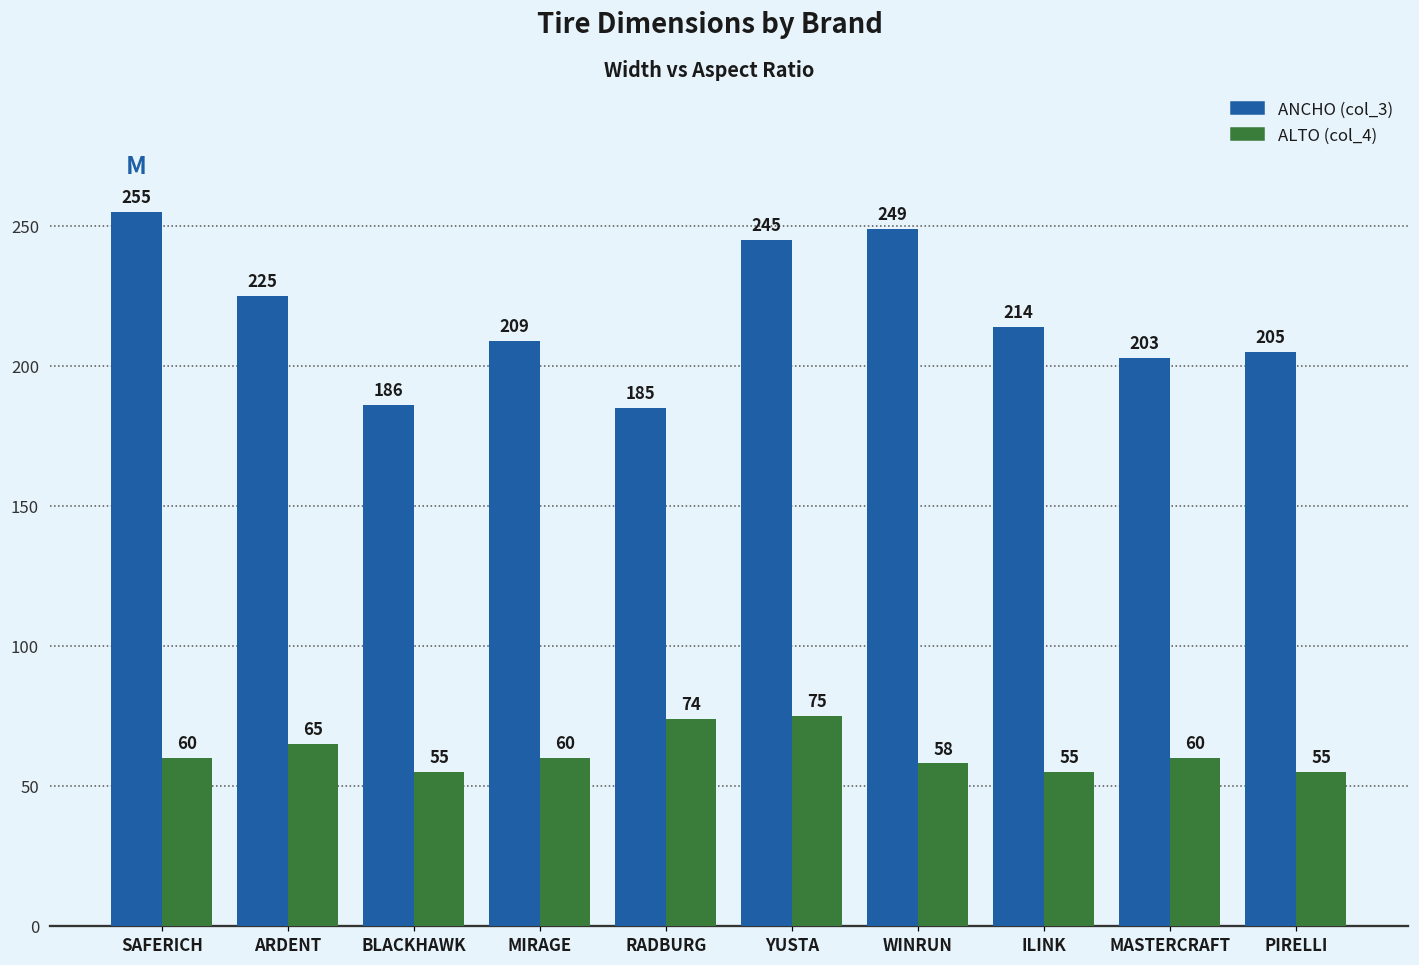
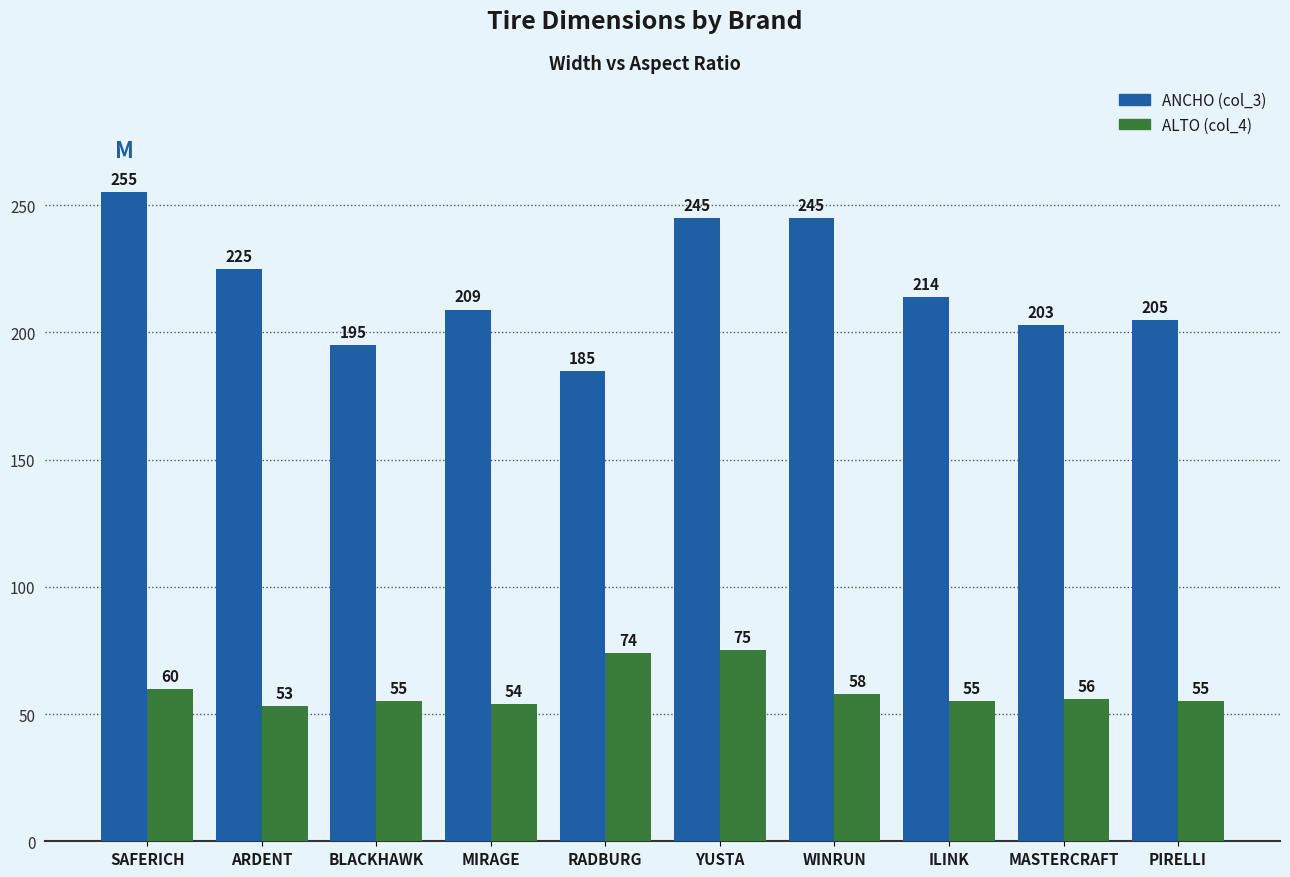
  {
    "ANCHO (col_3)": {
      "SAFERICH": 255,
      "ARDENT": 225,
-     "BLACKHAWK": 186,
+     "BLACKHAWK": 195,
      "MIRAGE": 209,
      "RADBURG": 185,
      "YUSTA": 245,
-     "WINRUN": 249,
+     "WINRUN": 245,
      "ILINK": 214,
      "MASTERCRAFT": 203,
      "PIRELLI": 205
    },
    "ALTO (col_4)": {
      "SAFERICH": 60,
-     "ARDENT": 65,
+     "ARDENT": 53,
      "BLACKHAWK": 55,
-     "MIRAGE": 60,
+     "MIRAGE": 54,
      "RADBURG": 74,
      "YUSTA": 75,
      "WINRUN": 58,
      "ILINK": 55,
-     "MASTERCRAFT": 60,
+     "MASTERCRAFT": 56,
      "PIRELLI": 55
    }
  }
